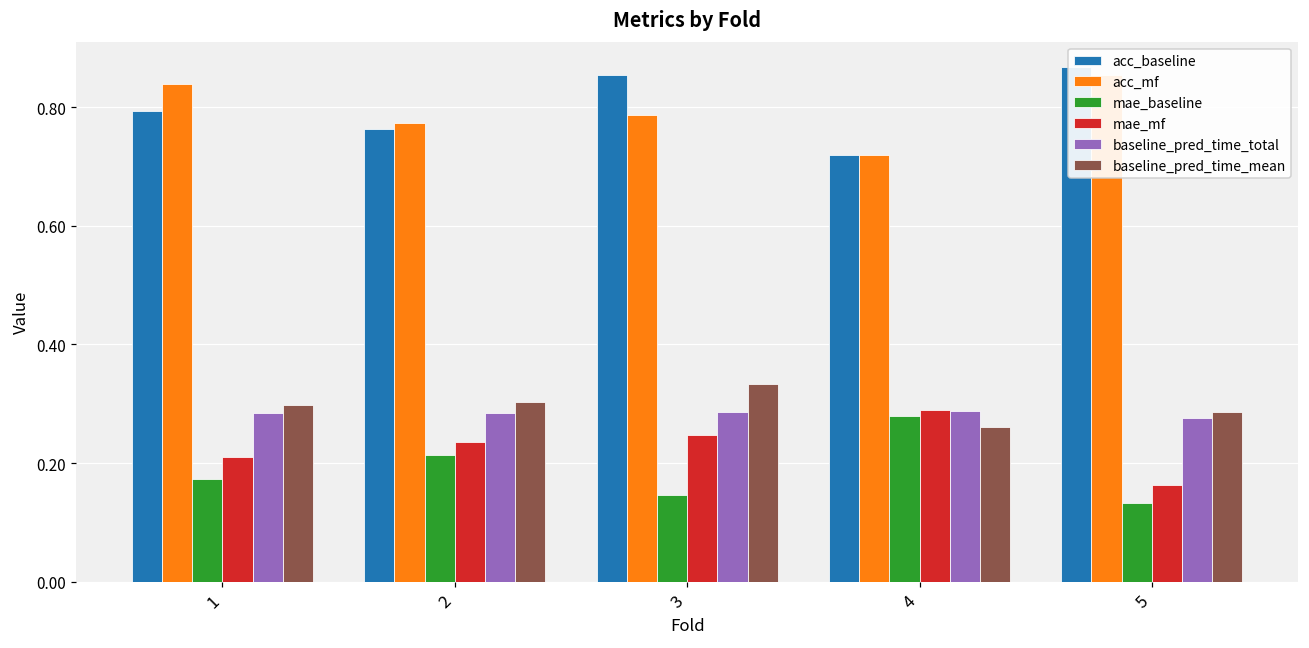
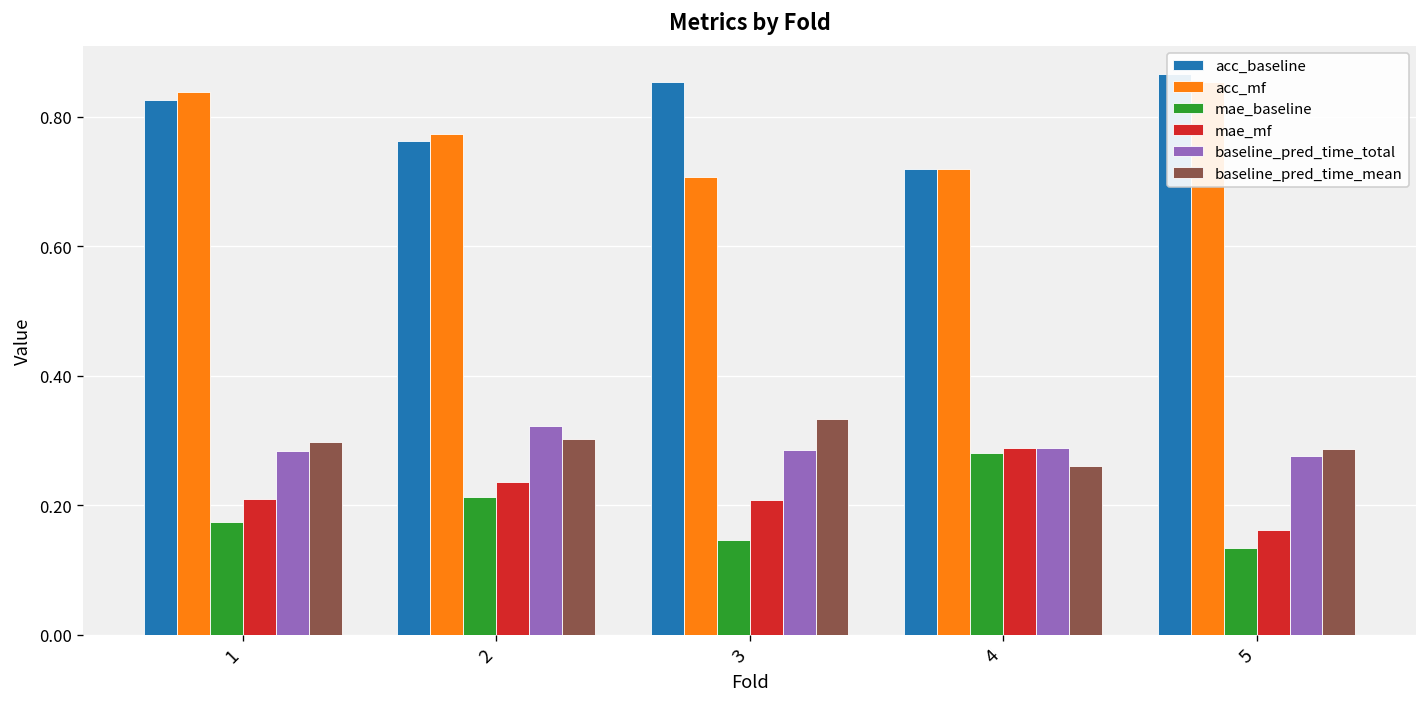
  {
    "acc_baseline": {
-     "1": 0.79,
+     "1": 0.83,
      "2": 0.76,
      "3": 0.85,
      "4": 0.72
    },
    "acc_mf": {
      "1": 0.84,
      "2": 0.77,
-     "3": 0.79,
+     "3": 0.71,
      "4": 0.72
    },
    "mae_baseline": {
      "1": 0.17,
      "2": 0.21,
      "3": 0.15,
      "4": 0.28,
      "5": 0.13
    },
    "mae_mf": {
      "1": 0.21,
      "2": 0.24,
-     "3": 0.25,
+     "3": 0.21,
      "4": 0.29,
      "5": 0.16
    },
    "baseline_pred_time_total": {
      "1": 0.28,
-     "2": 0.28,
+     "2": 0.32,
      "3": 0.29,
      "4": 0.29,
      "5": 0.28
    },
    "baseline_pred_time_mean": {
      "1": 0.30,
      "2": 0.30,
      "3": 0.33,
      "4": 0.26,
      "5": 0.29
    }
  }
